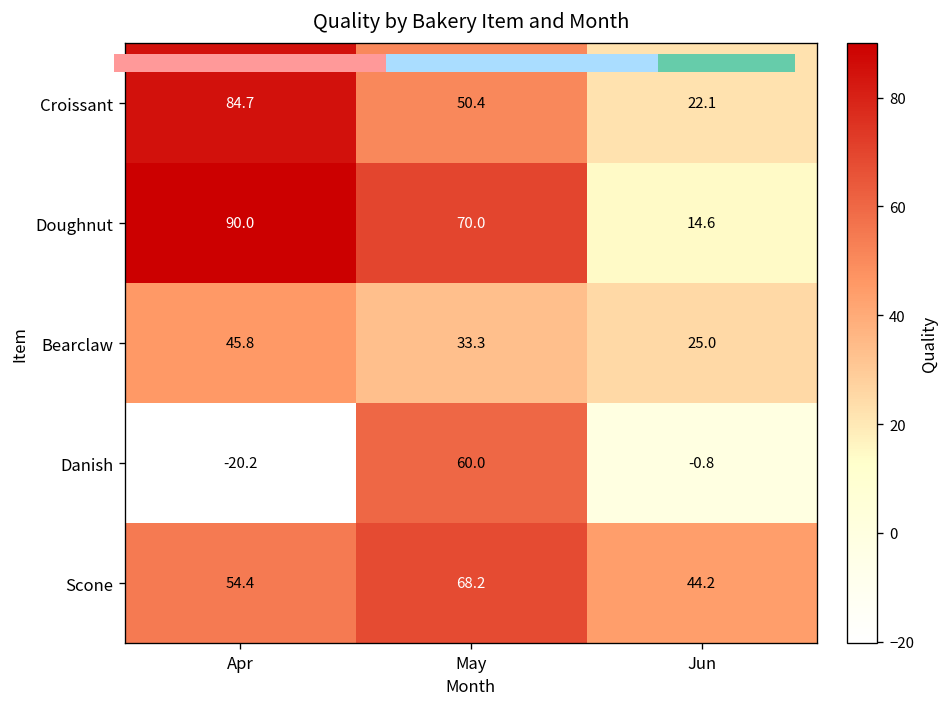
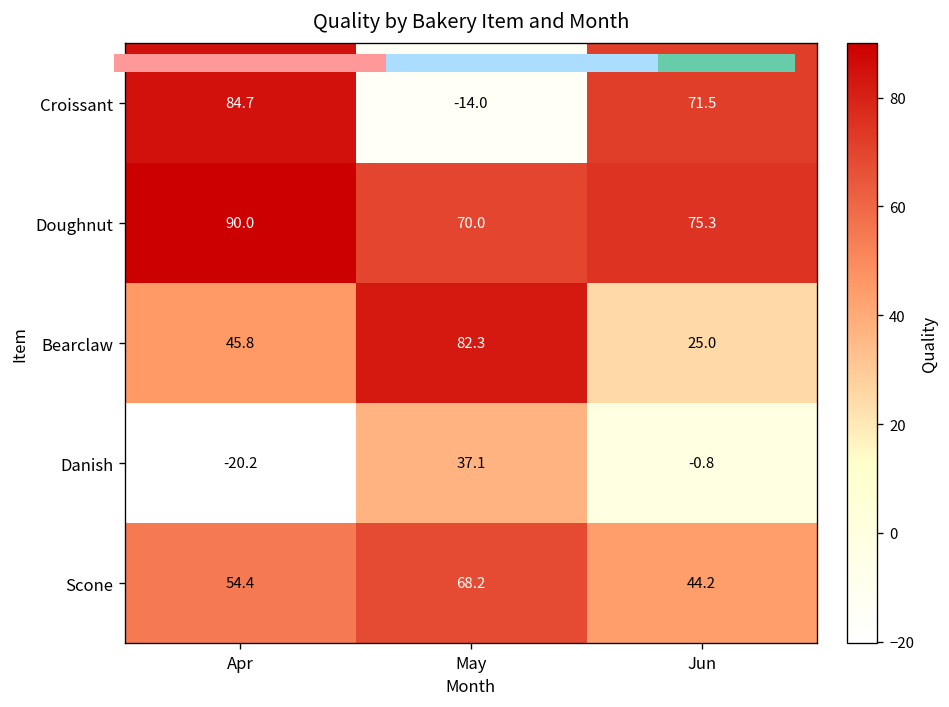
  {
    "Quality by Bakery Item and Month": {
      "Croissant": {
        "Apr": 84.7,
-       "May": 50.4,
-       "Jun": 22.1
+       "May": -14.0,
+       "Jun": 71.5
      },
      "Doughnut": {
        "Apr": 90.0,
        "May": 70.0,
-       "Jun": 14.6
+       "Jun": 75.3
      },
      "Bearclaw": {
        "Apr": 45.8,
-       "May": 33.3,
+       "May": 82.3,
        "Jun": 25.0
      },
      "Danish": {
        "Apr": -20.2,
-       "May": 60.0,
+       "May": 37.1,
        "Jun": -0.8
      },
      "Scone": {
        "Apr": 54.4,
        "May": 68.2,
        "Jun": 44.2
      }
    }
  }
